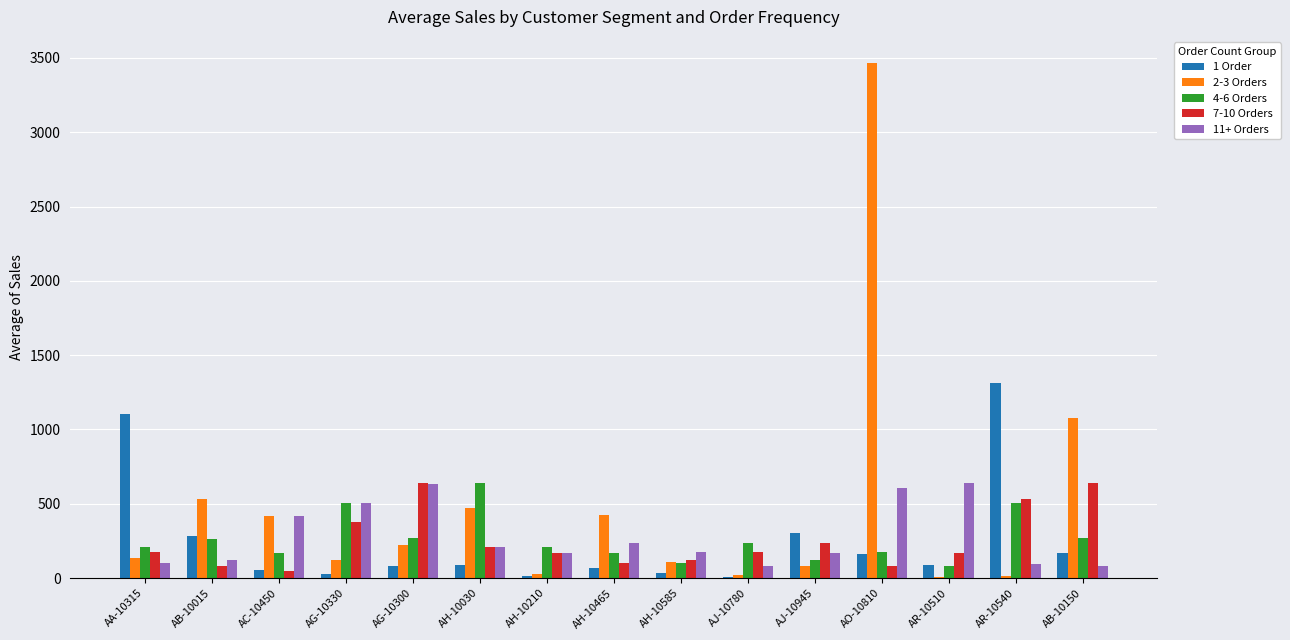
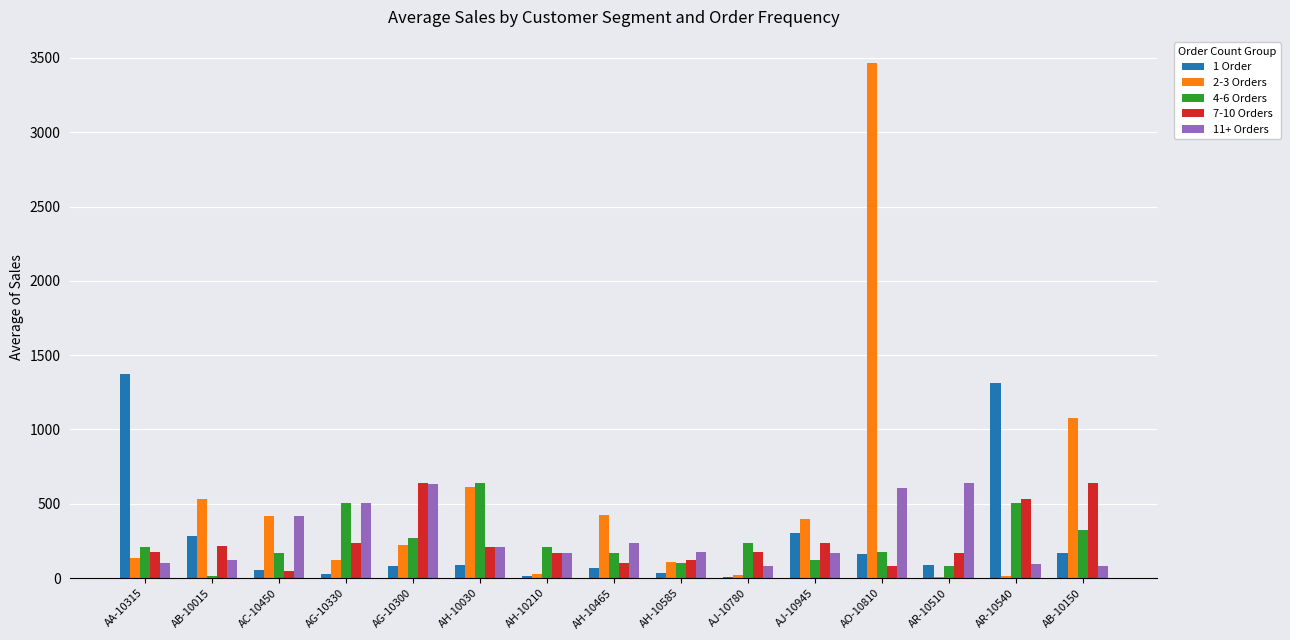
  {
    "1 Order": {
-     "AA-10315": 1100,
+     "AA-10315": 1370,
      "AB-10015": 280,
      "AC-10450": 60,
      "AG-10330": 30,
      "AG-10300": 80,
      "AH-10030": 90,
      "AH-10465": 70,
      "AH-10585": 40,
      "AJ-10945": 300,
      "AO-10810": 160,
      "AR-10510": 90,
      "AR-10540": 1310,
      "AB-10150": 170
    },
    "2-3 Orders": {
      "AA-10315": 130,
      "AB-10015": 530,
      "AC-10450": 410,
      "AG-10330": 120,
      "AG-10300": 220,
-     "AH-10030": 470,
+     "AH-10030": 610,
      "AH-10210": 30,
      "AH-10465": 420,
      "AH-10585": 110,
      "AJ-10780": 20,
-     "AJ-10945": 80,
+     "AJ-10945": 400,
      "AO-10810": 3470,
      "AB-10150": 1070
    },
    "4-6 Orders": {
      "AA-10315": 210,
-     "AB-10015": 260,
+     "AB-10015": 20,
      "AC-10450": 170,
      "AG-10330": 500,
      "AG-10300": 270,
      "AH-10030": 640,
      "AH-10210": 210,
      "AH-10465": 170,
      "AH-10585": 100,
      "AJ-10780": 240,
      "AJ-10945": 120,
      "AO-10810": 170,
      "AR-10510": 80,
      "AR-10540": 500,
-     "AB-10150": 270
+     "AB-10150": 320
    },
    "7-10 Orders": {
      "AA-10315": 170,
-     "AB-10015": 80,
+     "AB-10015": 220,
      "AC-10450": 50,
-     "AG-10330": 370,
+     "AG-10330": 240,
      "AG-10300": 640,
      "AH-10030": 210,
      "AH-10210": 170,
      "AH-10465": 100,
      "AH-10585": 120,
      "AJ-10780": 170,
      "AJ-10945": 240,
      "AO-10810": 80,
      "AR-10510": 170,
      "AR-10540": 530,
      "AB-10150": 640
    },
    "11+ Orders": {
      "AA-10315": 100,
      "AB-10015": 120,
      "AC-10450": 410,
      "AG-10330": 500,
      "AG-10300": 630,
      "AH-10030": 210,
      "AH-10210": 170,
      "AH-10465": 240,
      "AH-10585": 170,
      "AJ-10780": 80,
      "AJ-10945": 170,
      "AO-10810": 610,
      "AR-10510": 640,
      "AR-10540": 90,
      "AB-10150": 80
    }
  }
